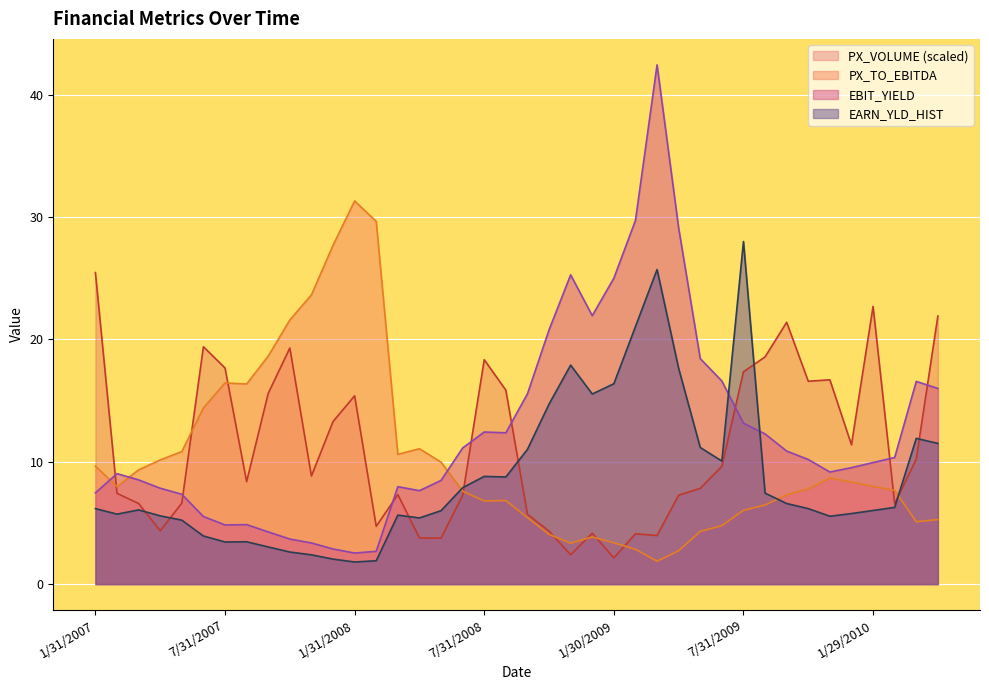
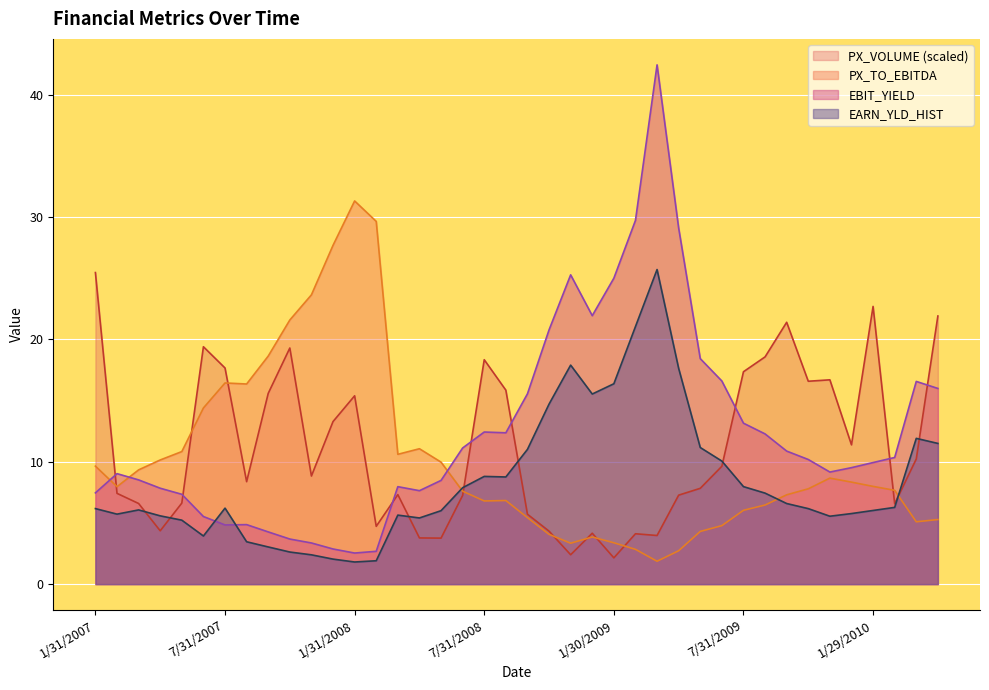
  {
    "EARN_YLD_HIST": {
      "1/31/2007": 6.2,
-     "7/31/2007": 3.4,
+     "7/31/2007": 6.2,
      "1/31/2008": 1.8,
      "7/31/2008": 8.8,
      "1/30/2009": 16.4,
-     "7/31/2009": 28.0,
+     "7/31/2009": 8.0,
      "1/29/2010": 6.0
    }
  }
